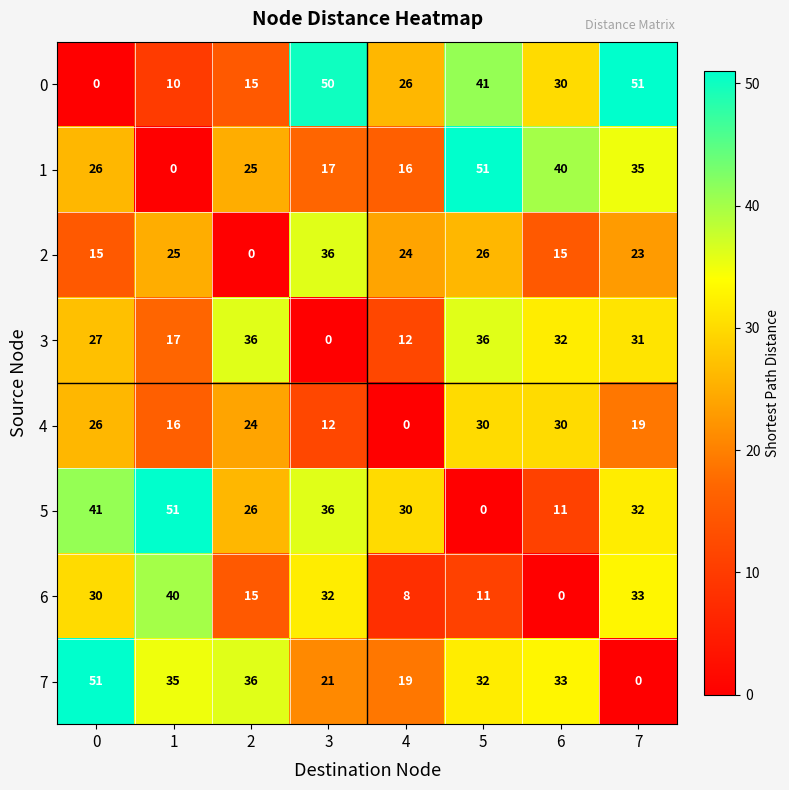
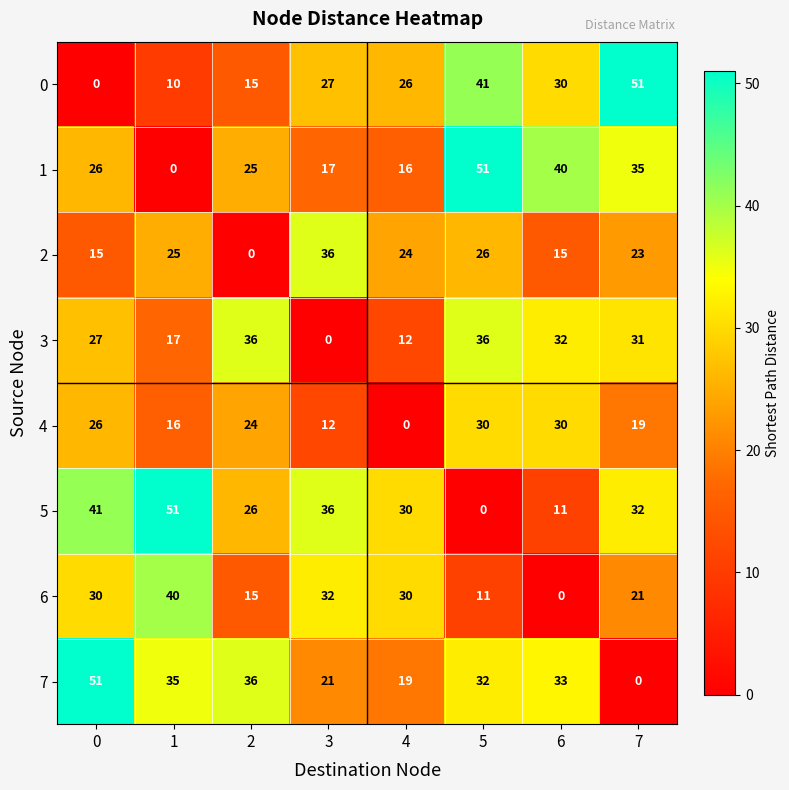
  {
    "0": {
      "0": 0,
      "1": 10,
      "2": 15,
-     "3": 50,
+     "3": 27,
      "4": 26,
      "5": 41,
      "6": 30,
      "7": 51
    },
    "1": {
      "0": 26,
      "1": 0,
      "2": 25,
      "3": 17,
      "4": 16,
      "5": 51,
      "6": 40,
      "7": 35
    },
    "2": {
      "0": 15,
      "1": 25,
      "2": 0,
      "3": 36,
      "4": 24,
      "5": 26,
      "6": 15,
      "7": 23
    },
    "3": {
      "0": 27,
      "1": 17,
      "2": 36,
      "3": 0,
      "4": 12,
      "5": 36,
      "6": 32,
      "7": 31
    },
    "4": {
      "0": 26,
      "1": 16,
      "2": 24,
      "3": 12,
      "4": 0,
      "5": 30,
      "6": 30,
      "7": 19
    },
    "5": {
      "0": 41,
      "1": 51,
      "2": 26,
      "3": 36,
      "4": 30,
      "5": 0,
      "6": 11,
      "7": 32
    },
    "6": {
      "0": 30,
      "1": 40,
      "2": 15,
      "3": 32,
-     "4": 8,
+     "4": 30,
      "5": 11,
      "6": 0,
-     "7": 33
+     "7": 21
    },
    "7": {
      "0": 51,
      "1": 35,
      "2": 36,
      "3": 21,
      "4": 19,
      "5": 32,
      "6": 33,
      "7": 0
    }
  }
